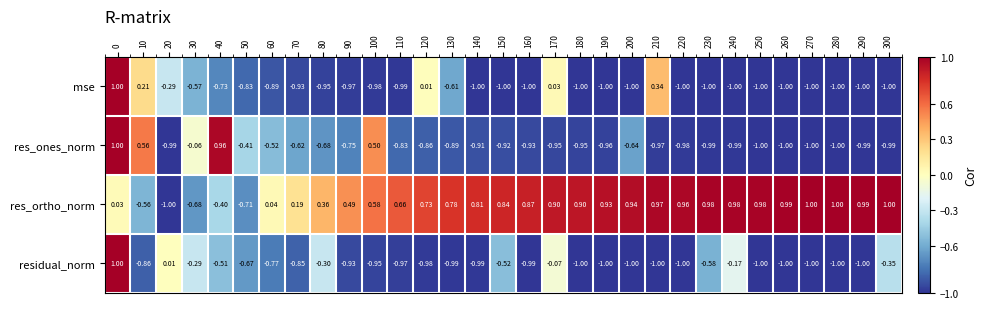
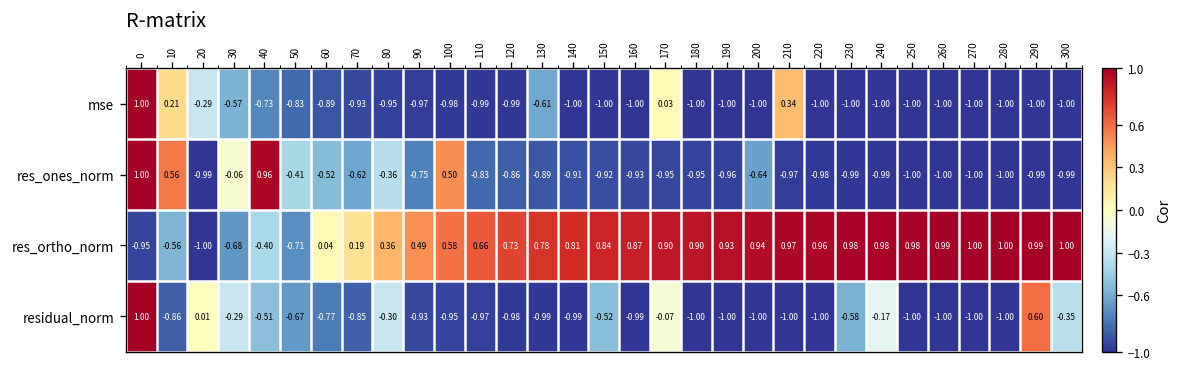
  {
    "mse": {
      "0": 1.00,
      "10": 0.21,
      "20": -0.29,
      "30": -0.57,
      "40": -0.73,
      "50": -0.83,
      "60": -0.89,
      "70": -0.93,
      "80": -0.95,
      "90": -0.97,
      "100": -0.98,
      "110": -0.99,
-     "120": 0.01,
+     "120": -0.99,
      "130": -0.61,
      "140": -1.00,
      "150": -1.00,
      "160": -1.00,
      "170": 0.03,
      "180": -1.00,
      "190": -1.00,
      "200": -1.00,
      "210": 0.34,
      "220": -1.00,
      "230": -1.00,
      "240": -1.00,
      "250": -1.00,
      "260": -1.00,
      "270": -1.00,
      "280": -1.00,
      "290": -1.00,
      "300": -1.00
    },
    "res_ones_norm": {
      "0": 1.00,
      "10": 0.56,
      "20": -0.99,
      "30": -0.06,
      "40": 0.96,
      "50": -0.41,
      "60": -0.52,
      "70": -0.62,
-     "80": -0.68,
+     "80": -0.36,
      "90": -0.75,
      "100": 0.50,
      "110": -0.83,
      "120": -0.86,
      "130": -0.89,
      "140": -0.91,
      "150": -0.92,
      "160": -0.93,
      "170": -0.95,
      "180": -0.95,
      "190": -0.96,
      "200": -0.64,
      "210": -0.97,
      "220": -0.98,
      "230": -0.99,
      "240": -0.99,
      "250": -1.00,
      "260": -1.00,
      "270": -1.00,
      "280": -1.00,
      "290": -0.99,
      "300": -0.99
    },
    "res_ortho_norm": {
-     "0": 0.03,
+     "0": -0.95,
      "10": -0.56,
      "20": -1.00,
      "30": -0.68,
      "40": -0.40,
      "50": -0.71,
      "60": 0.04,
      "70": 0.19,
      "80": 0.36,
      "90": 0.49,
      "100": 0.58,
      "110": 0.66,
      "120": 0.73,
      "130": 0.78,
      "140": 0.81,
      "150": 0.84,
      "160": 0.87,
      "170": 0.90,
      "180": 0.90,
      "190": 0.93,
      "200": 0.94,
      "210": 0.97,
      "220": 0.96,
      "230": 0.98,
      "240": 0.98,
      "250": 0.98,
      "260": 0.99,
      "270": 1.00,
      "280": 1.00,
      "290": 0.99,
      "300": 1.00
    },
    "residual_norm": {
      "0": 1.00,
      "10": -0.86,
      "20": 0.01,
      "30": -0.29,
      "40": -0.51,
      "50": -0.67,
      "60": -0.77,
      "70": -0.85,
      "80": -0.30,
      "90": -0.93,
      "100": -0.95,
      "110": -0.97,
      "120": -0.98,
      "130": -0.99,
      "140": -0.99,
      "150": -0.52,
      "160": -0.99,
      "170": -0.07,
      "180": -1.00,
      "190": -1.00,
      "200": -1.00,
      "210": -1.00,
      "220": -1.00,
      "230": -0.58,
      "240": -0.17,
      "250": -1.00,
      "260": -1.00,
      "270": -1.00,
      "280": -1.00,
-     "290": -1.00,
+     "290": 0.60,
      "300": -0.35
    }
  }
